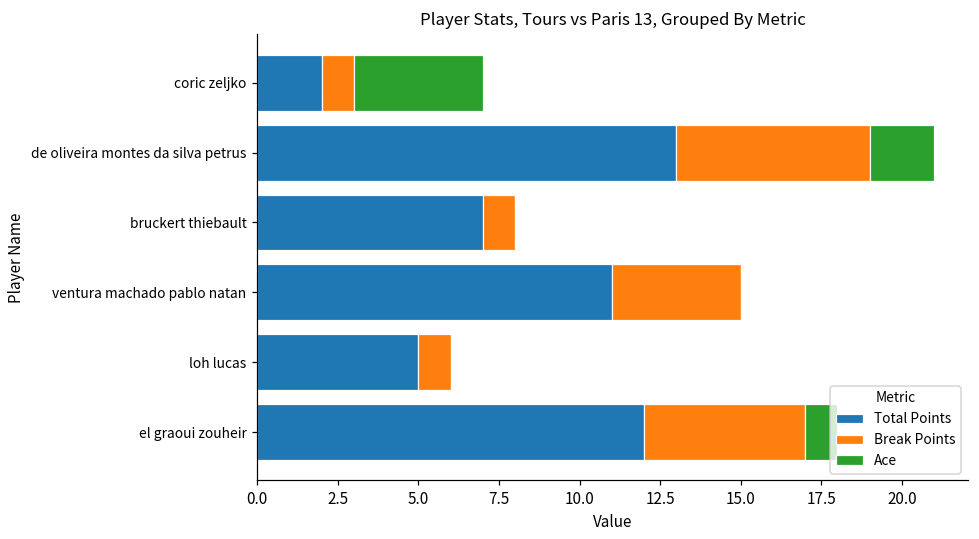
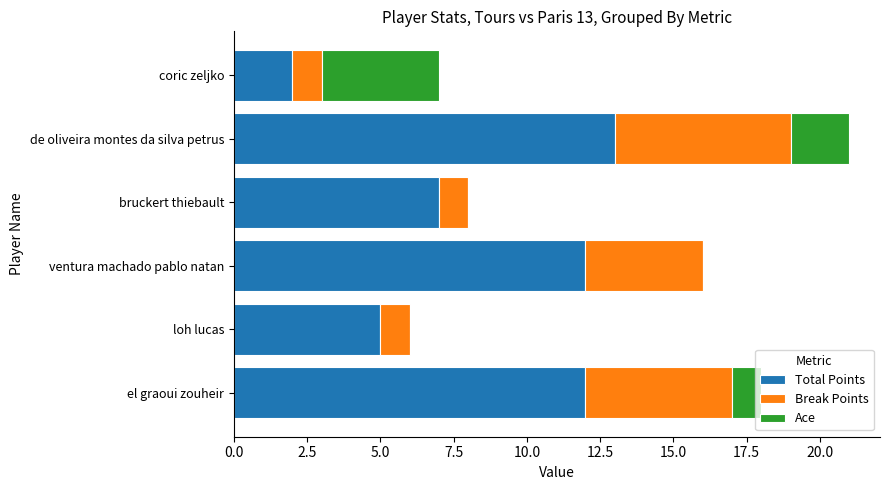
  {
    "Total Points": {
      "coric zeljko": 2,
      "de oliveira montes da silva petrus": 13,
      "bruckert thiebault": 7,
-     "ventura machado pablo natan": 11,
+     "ventura machado pablo natan": 12,
      "loh lucas": 5,
      "el graoui zouheir": 12
    },
    "Break Points": {
      "coric zeljko": 1,
      "de oliveira montes da silva petrus": 6,
      "bruckert thiebault": 1,
      "ventura machado pablo natan": 4,
      "loh lucas": 1,
      "el graoui zouheir": 5
    },
    "Ace": {
      "coric zeljko": 4,
      "de oliveira montes da silva petrus": 2,
      "bruckert thiebault": 0,
      "ventura machado pablo natan": 0,
      "loh lucas": 0
    }
  }
